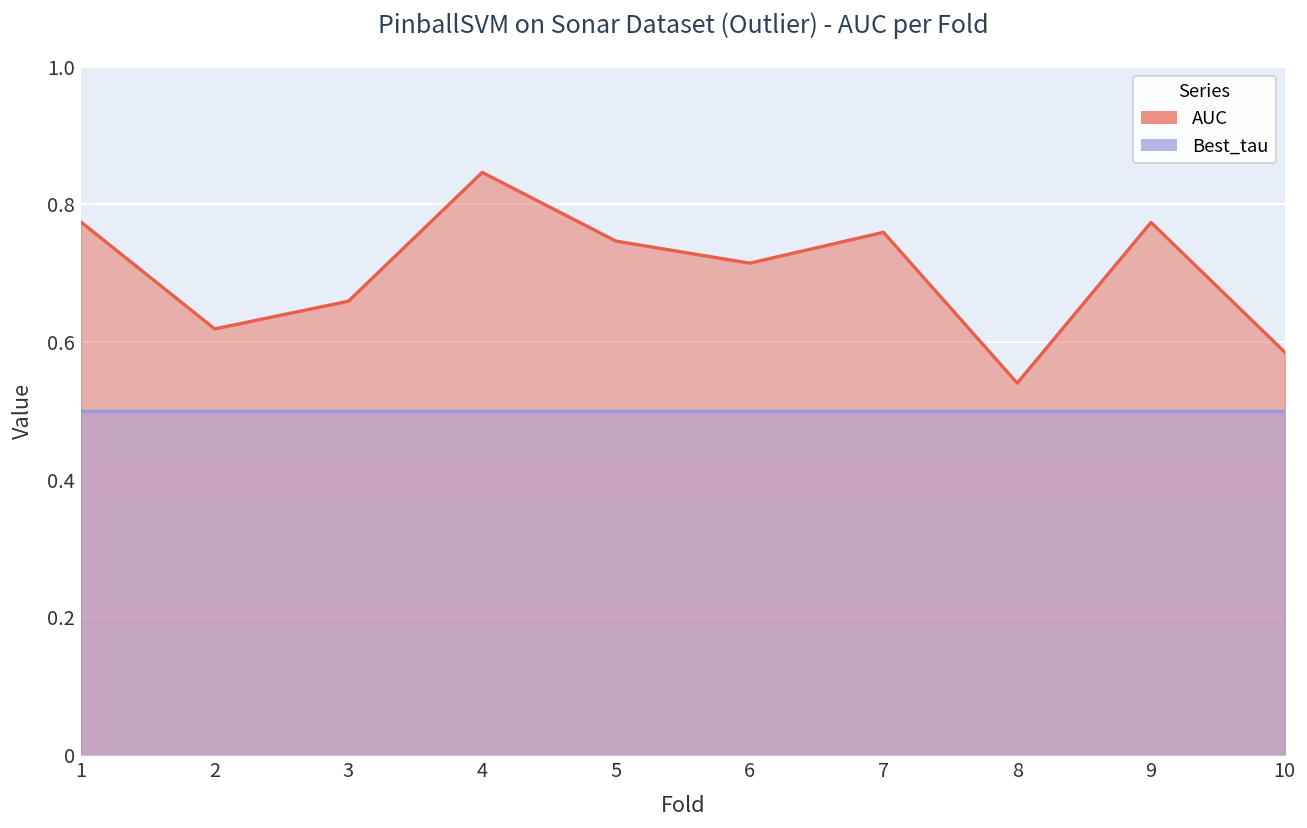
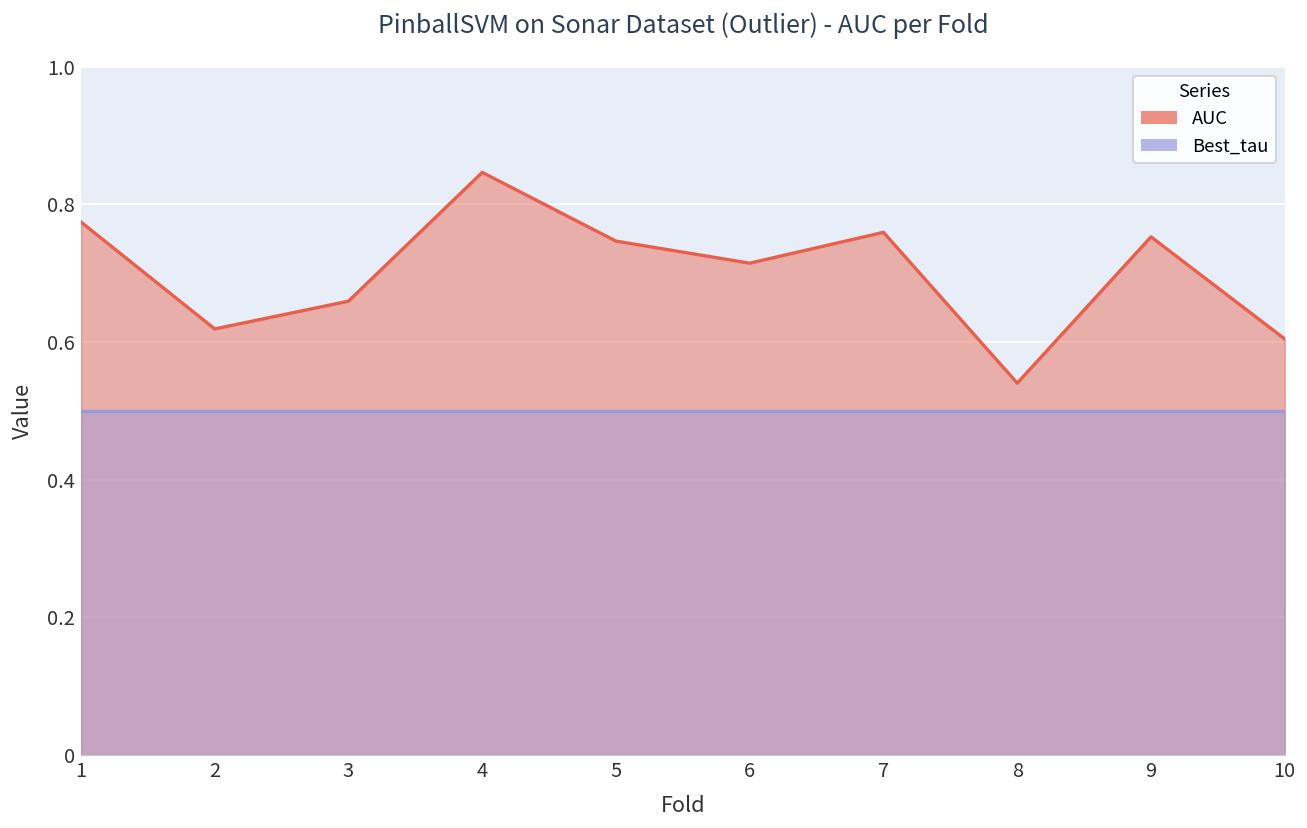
  {
    "AUC": {
      "1": 0.77,
      "2": 0.62,
      "3": 0.66,
      "4": 0.85,
      "5": 0.75,
      "6": 0.71,
      "7": 0.76,
      "8": 0.54,
-     "9": 0.77,
-     "10": 0.58
+     "9": 0.75,
+     "10": 0.60
    },
    "Best_tau": {
      "1": 0.50,
      "2": 0.50,
      "3": 0.50,
      "4": 0.50,
      "5": 0.50,
      "6": 0.50,
      "7": 0.50,
      "8": 0.50,
      "9": 0.50,
      "10": 0.50
    }
  }
